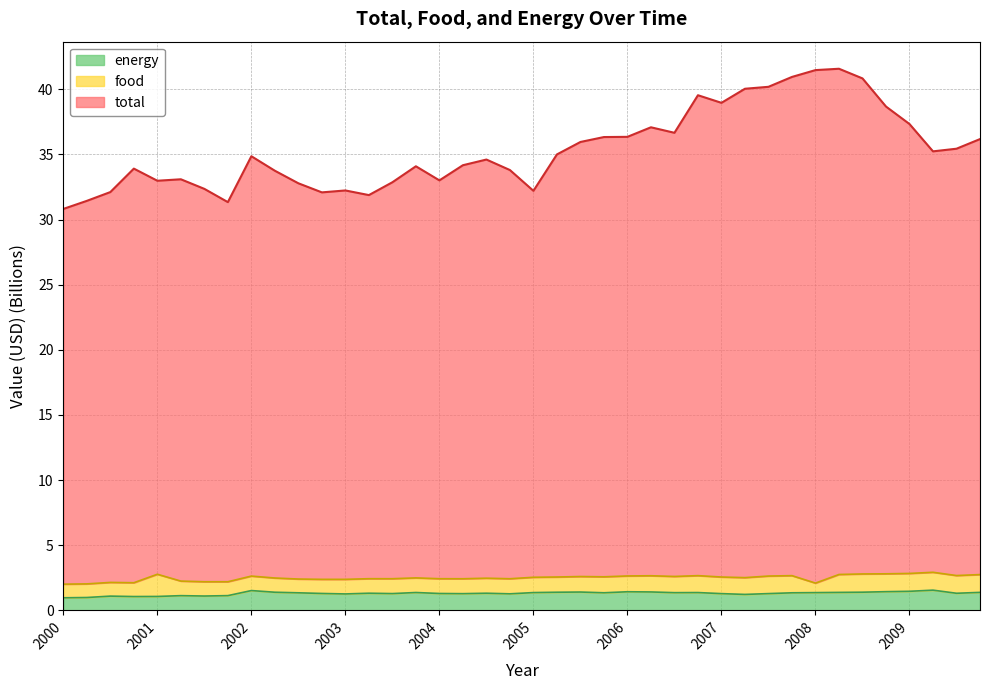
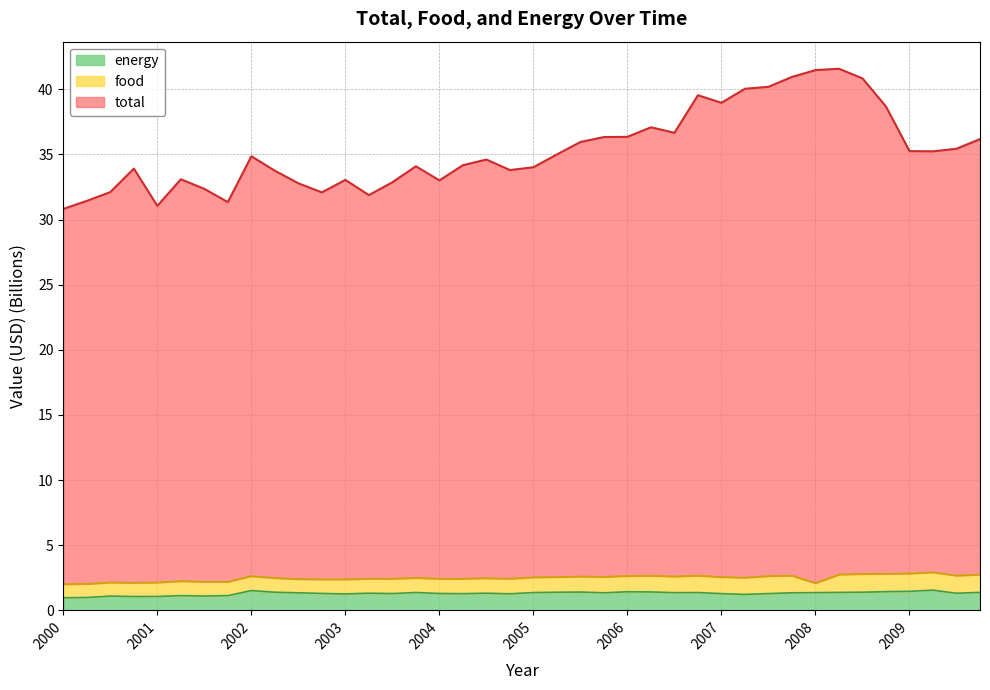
  {
    "energy": {
      "2000": 1.0,
      "2001": 1.1,
      "2002": 1.5,
      "2003": 1.3,
      "2004": 1.3,
      "2005": 1.4,
      "2006": 1.4,
      "2007": 1.3,
      "2008": 1.4,
      "2009": 1.5
    },
    "food": {
-     "2001": 1.7
+     "2001": 1.1
    },
    "total": {
-     "2001": 33.0,
-     "2003": 32.2,
-     "2005": 32.2,
-     "2009": 37.3
+     "2001": 31.1,
+     "2003": 33.0,
+     "2005": 34.0,
+     "2009": 35.3
    }
  }
